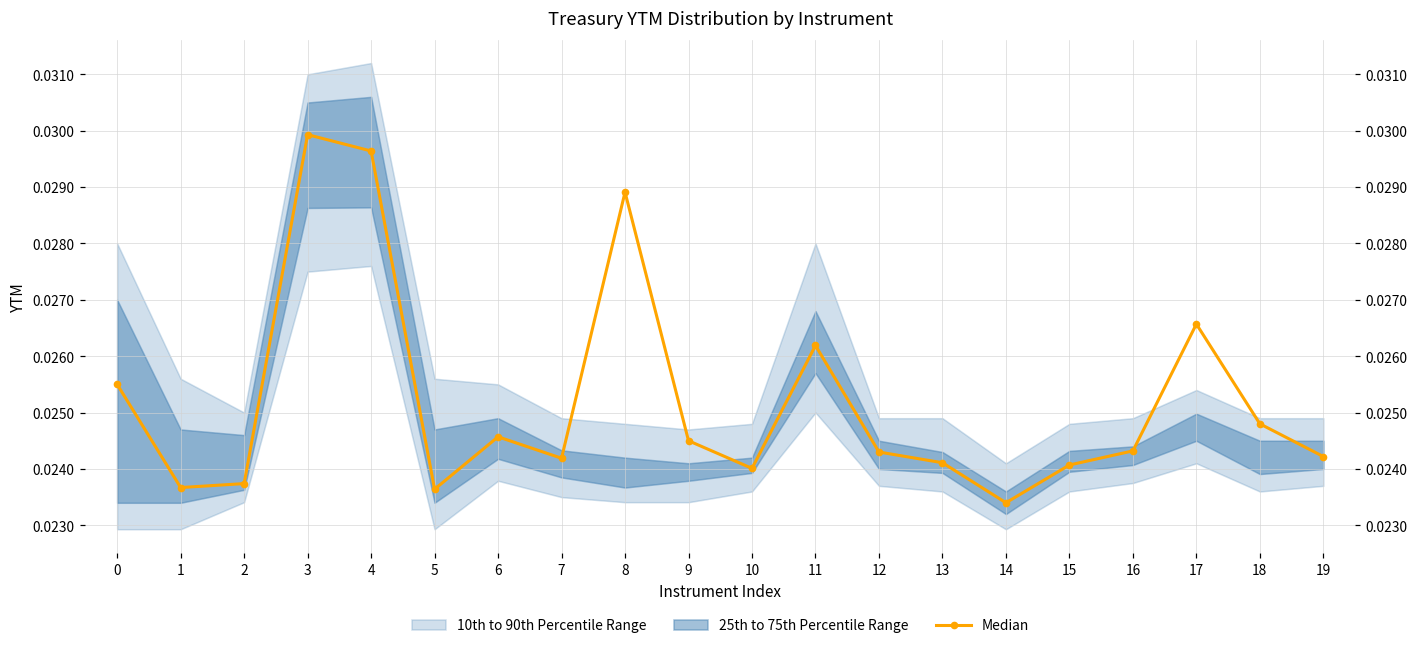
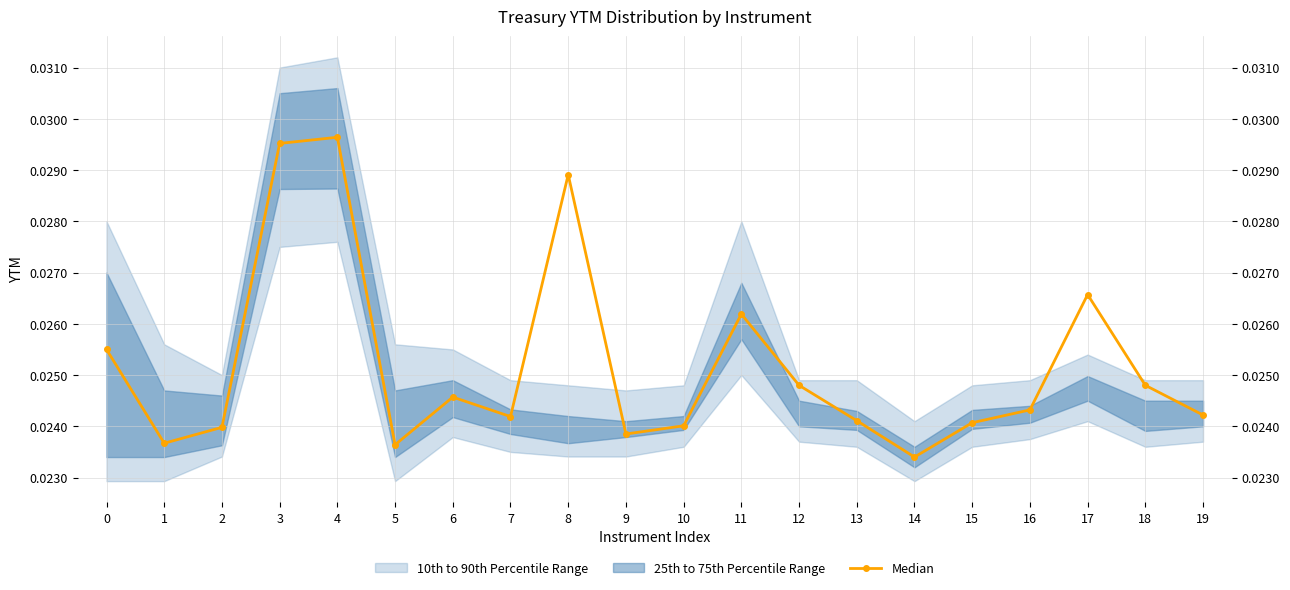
  {
    "Median": {
      "0": 0.0255,
      "1": 0.0237,
-     "2": 0.0237,
-     "3": 0.0299,
+     "2": 0.0240,
+     "3": 0.0295,
      "4": 0.0296,
      "5": 0.0236,
      "6": 0.0246,
      "7": 0.0242,
      "8": 0.0289,
-     "9": 0.0245,
+     "9": 0.0239,
      "10": 0.0240,
      "11": 0.0262,
-     "12": 0.0243,
+     "12": 0.0248,
      "13": 0.0241,
      "14": 0.0234,
      "15": 0.0241,
      "16": 0.0243,
      "17": 0.0266,
      "18": 0.0248,
      "19": 0.0242
    }
  }
